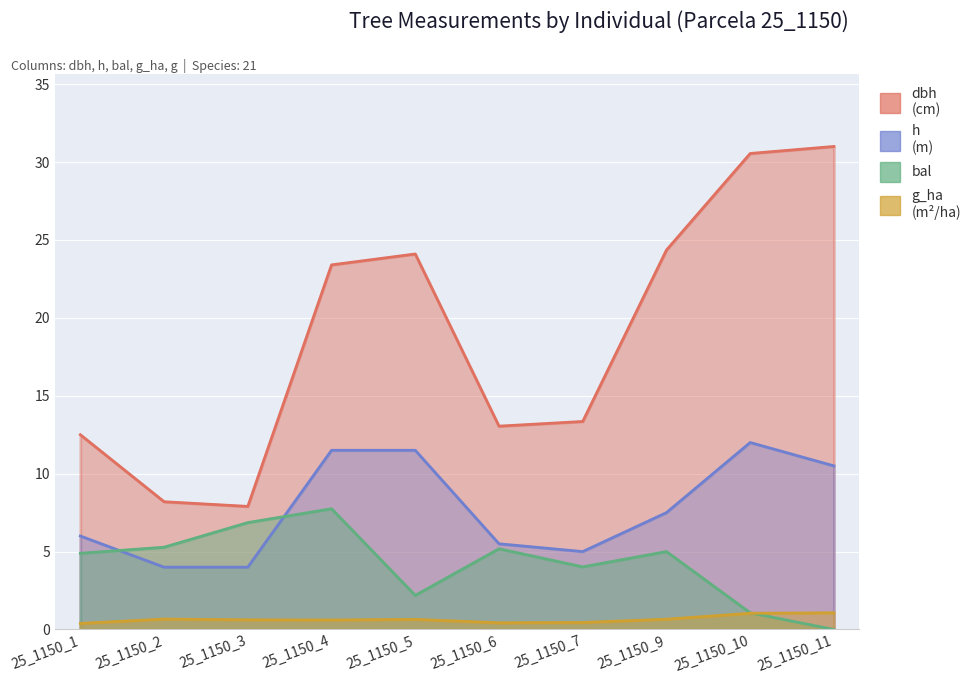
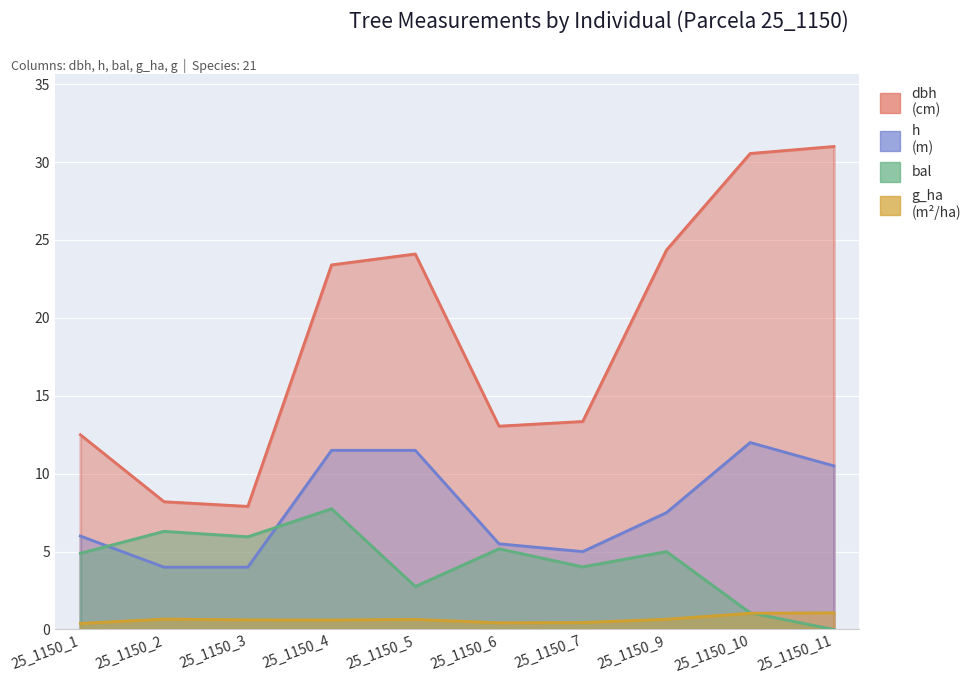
  {
    "bal": {
      "25_1150_1": 4.9,
-     "25_1150_2": 5.3,
-     "25_1150_3": 6.9,
+     "25_1150_2": 6.3,
+     "25_1150_3": 6.0,
      "25_1150_4": 7.8,
-     "25_1150_5": 2.2,
+     "25_1150_5": 2.8,
      "25_1150_6": 5.2,
      "25_1150_7": 4.0,
      "25_1150_9": 5.0,
      "25_1150_11": 0.0
    }
  }
